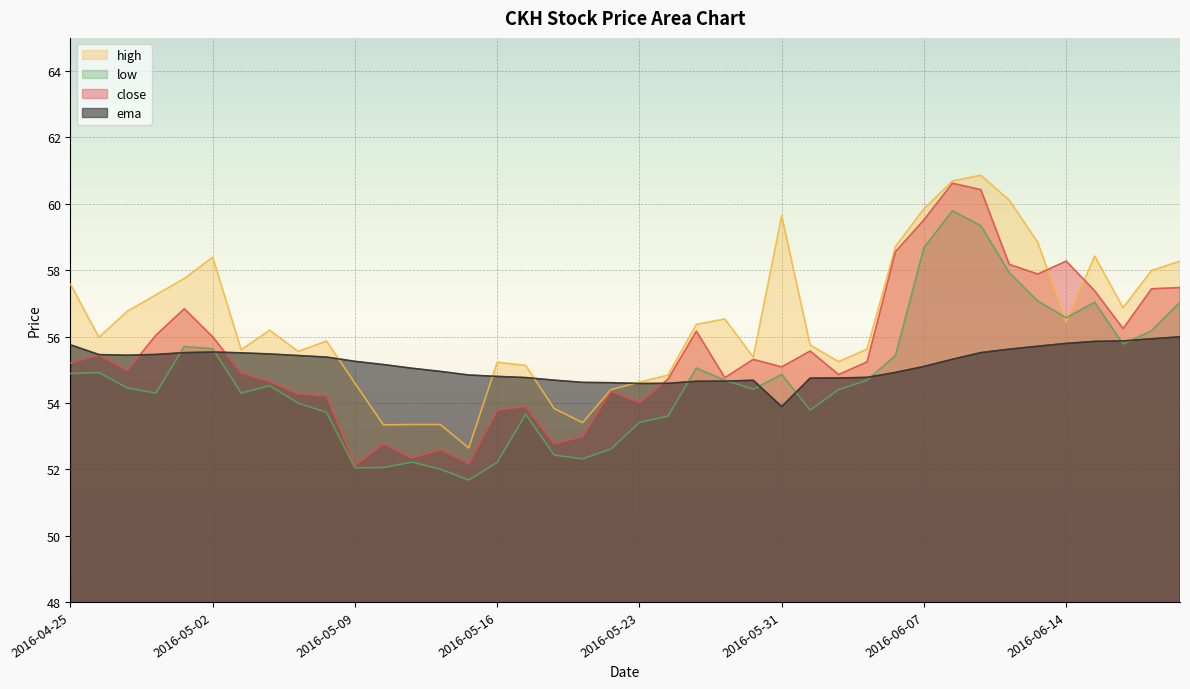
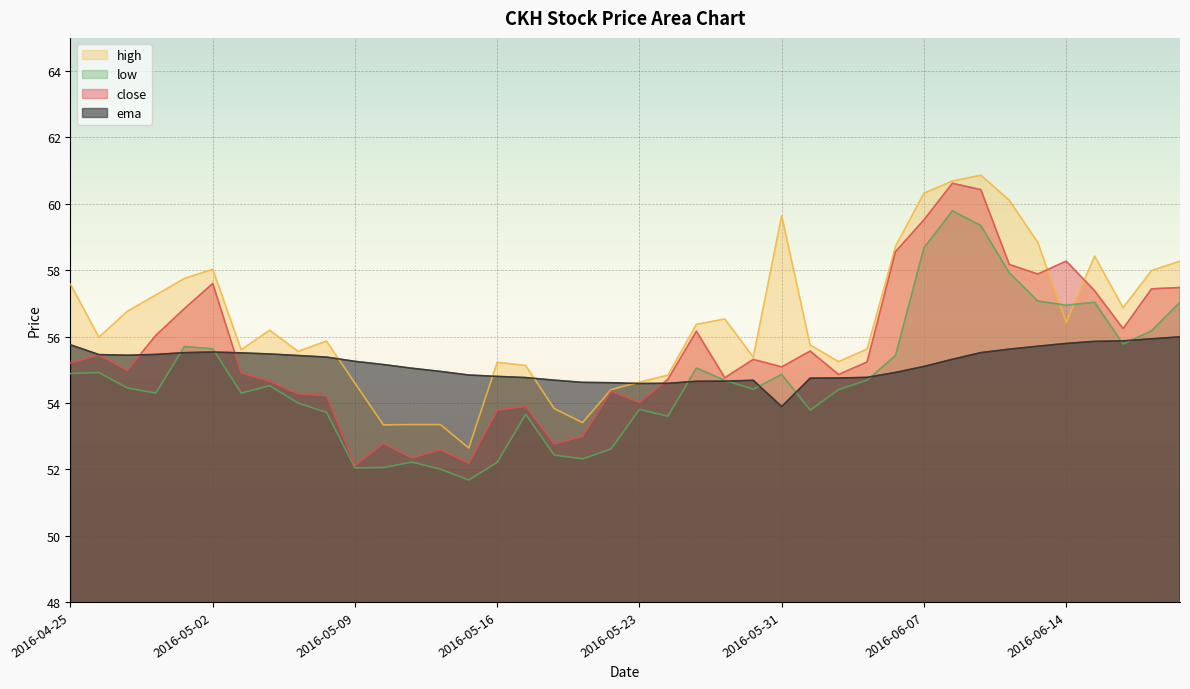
  {
    "high": {
      "2016-04-25": 57.6,
-     "2016-05-02": 58.4,
+     "2016-05-02": 58.0,
      "2016-05-09": 54.6,
      "2016-05-16": 55.2,
      "2016-05-31": 59.6,
-     "2016-06-07": 59.8,
+     "2016-06-07": 60.3,
      "2016-06-14": 56.4
    },
    "low": {
      "2016-04-25": 54.9,
      "2016-05-02": 55.6,
      "2016-05-09": 52.0,
      "2016-05-16": 52.2,
-     "2016-05-23": 53.4,
+     "2016-05-23": 53.8,
      "2016-05-31": 54.9,
      "2016-06-07": 58.7,
-     "2016-06-14": 56.6
+     "2016-06-14": 56.9
    },
    "close": {
      "2016-04-25": 55.2,
-     "2016-05-02": 56.0,
+     "2016-05-02": 57.6,
      "2016-05-09": 52.1,
      "2016-05-16": 53.8,
      "2016-05-23": 54.0,
      "2016-05-31": 55.1,
      "2016-06-07": 59.5,
      "2016-06-14": 58.3
    },
    "ema": {
      "2016-04-25": 55.7,
      "2016-05-02": 55.5,
      "2016-05-09": 55.3,
      "2016-05-16": 54.8,
      "2016-05-31": 53.9,
      "2016-06-07": 55.1,
      "2016-06-14": 55.8
    }
  }
